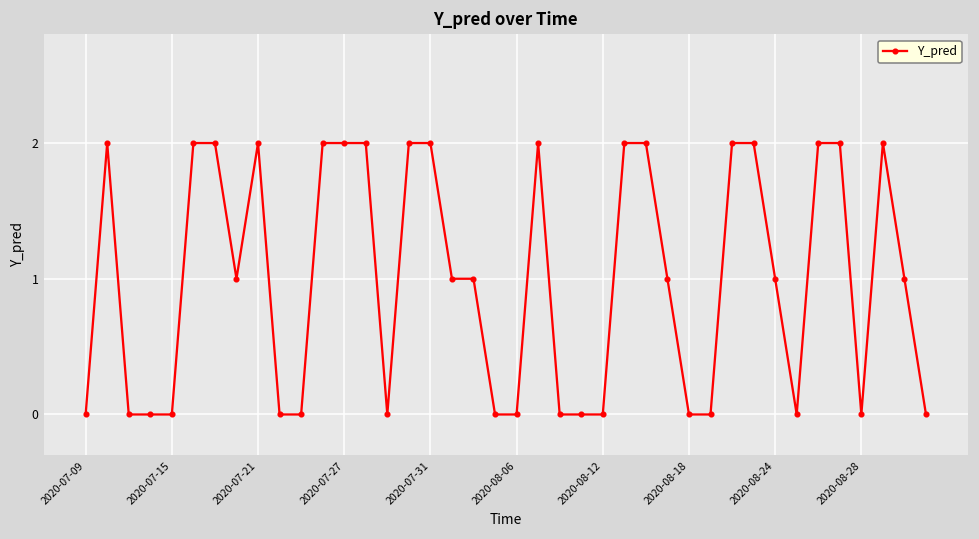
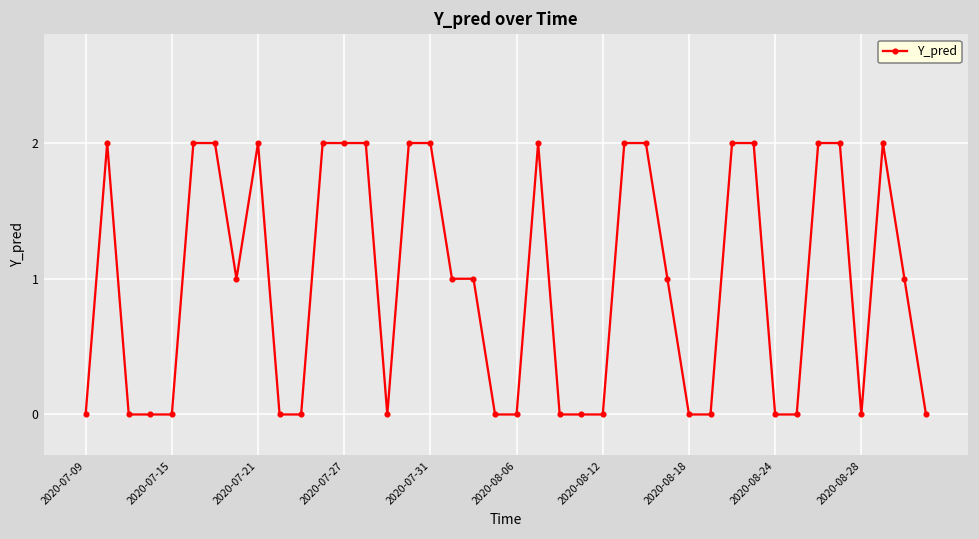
  {
    "2020-07-09": 0,
    "2020-07-15": 0,
    "2020-07-21": 2,
    "2020-07-27": 2,
    "2020-07-31": 2,
    "2020-08-06": 0,
    "2020-08-12": 0,
    "2020-08-18": 0,
-   "2020-08-24": 1,
+   "2020-08-24": 0,
    "2020-08-28": 0
  }
